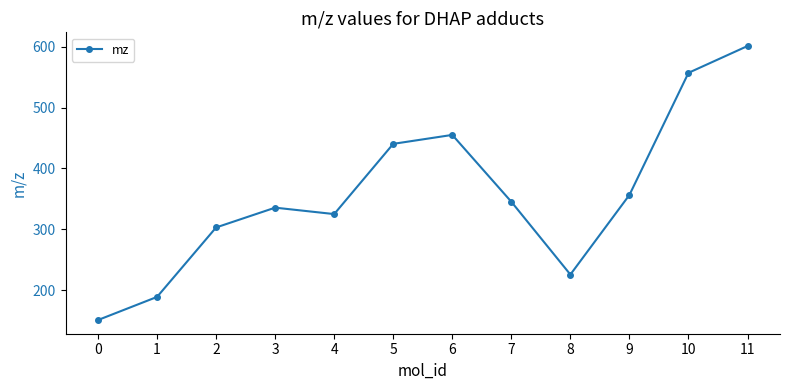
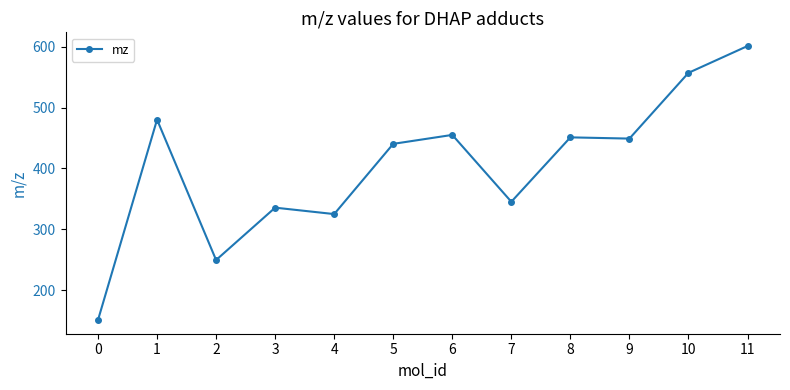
  {
    "0": 150,
-   "1": 190,
-   "2": 300,
+   "1": 480,
+   "2": 250,
    "3": 340,
    "4": 330,
    "5": 440,
    "6": 460,
    "7": 350,
-   "8": 230,
-   "9": 360,
+   "8": 450,
+   "9": 450,
    "10": 560,
    "11": 600
  }
